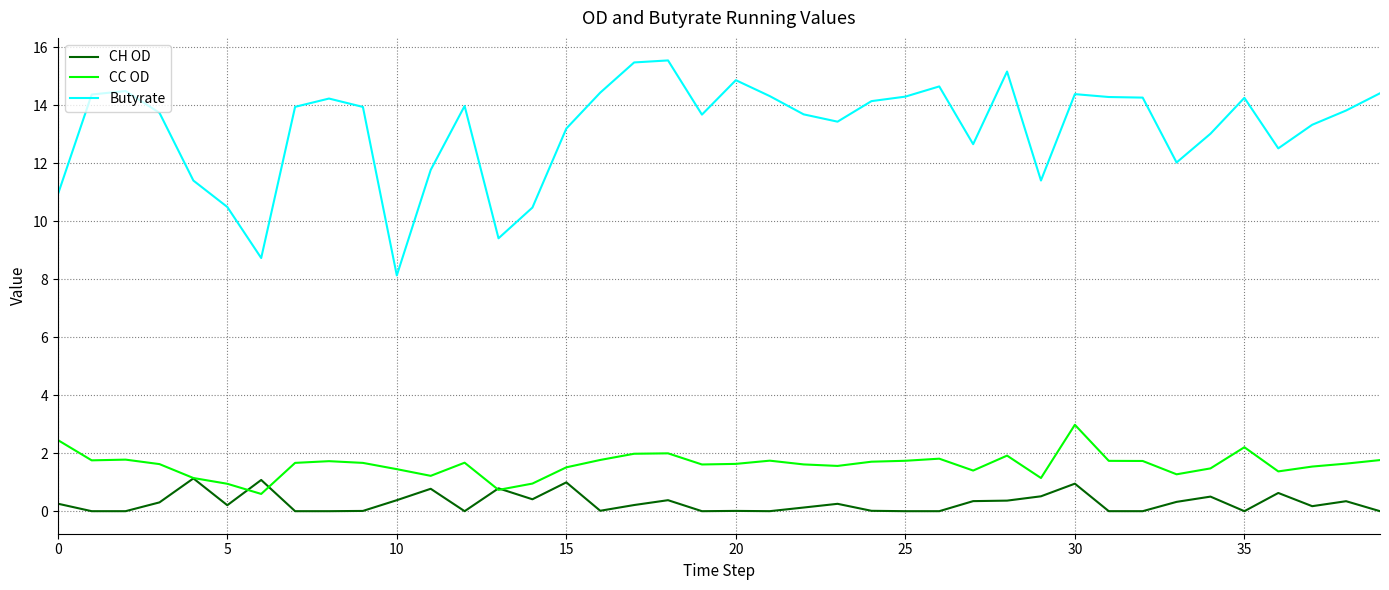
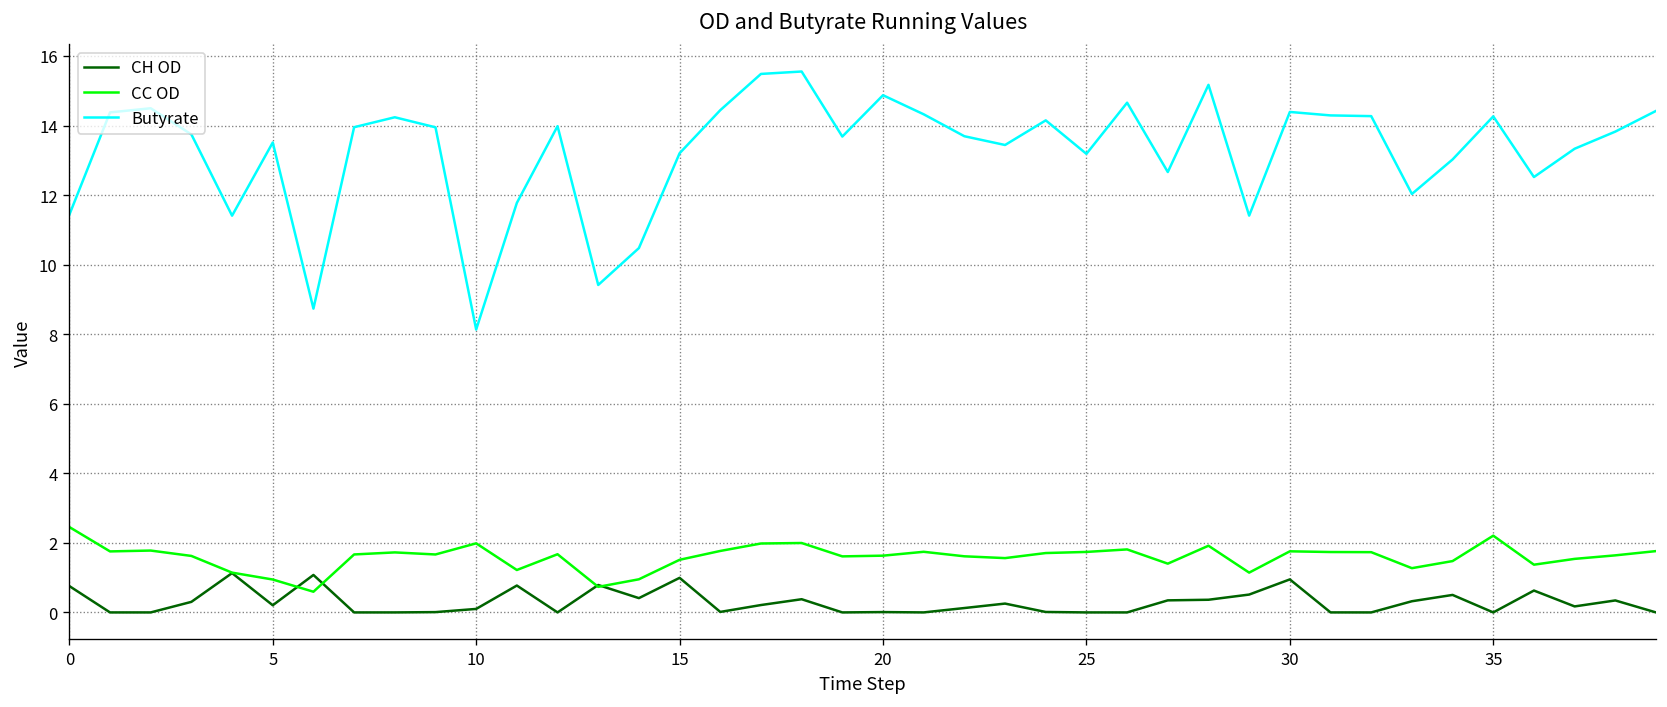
  {
    "CH OD": {
-     "0": 0.3,
+     "0": 0.8,
      "5": 0.2,
-     "10": 0.4,
+     "10": 0.1,
      "15": 1.0,
      "20": 0.0,
      "25": 0.0,
      "30": 0.9,
      "35": 0.0
    },
    "CC OD": {
      "0": 2.5,
      "5": 0.9,
-     "10": 1.4,
+     "10": 2.0,
      "15": 1.5,
      "20": 1.6,
      "25": 1.7,
-     "30": 3.0,
+     "30": 1.8,
      "35": 2.2
    },
    "Butyrate": {
-     "0": 10.9,
-     "5": 10.5,
+     "0": 11.4,
+     "5": 13.5,
      "10": 8.1,
      "15": 13.2,
      "20": 14.9,
-     "25": 14.3,
+     "25": 13.2,
      "30": 14.4,
      "35": 14.3
    }
  }
